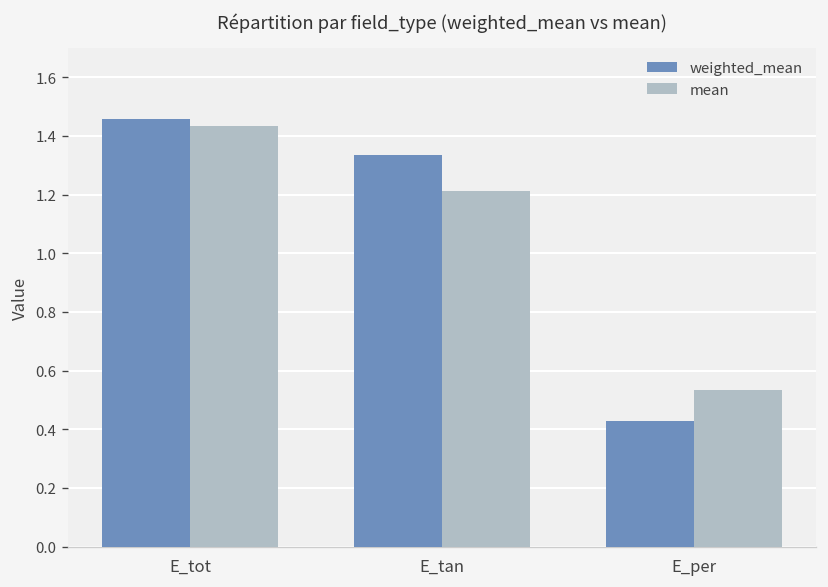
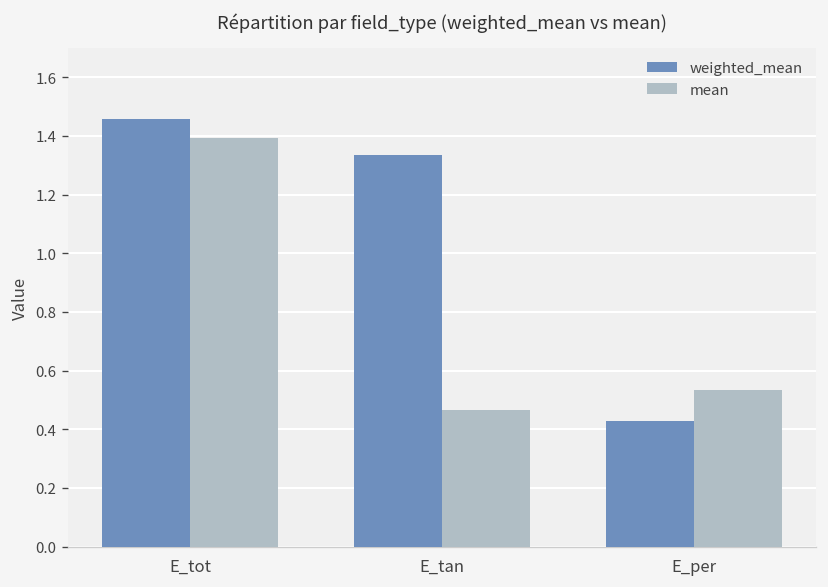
  {
    "weighted_mean": {
      "E_tot": 1.46,
      "E_tan": 1.34,
      "E_per": 0.43
    },
    "mean": {
-     "E_tot": 1.43,
-     "E_tan": 1.21,
+     "E_tot": 1.39,
+     "E_tan": 0.47,
      "E_per": 0.54
    }
  }
